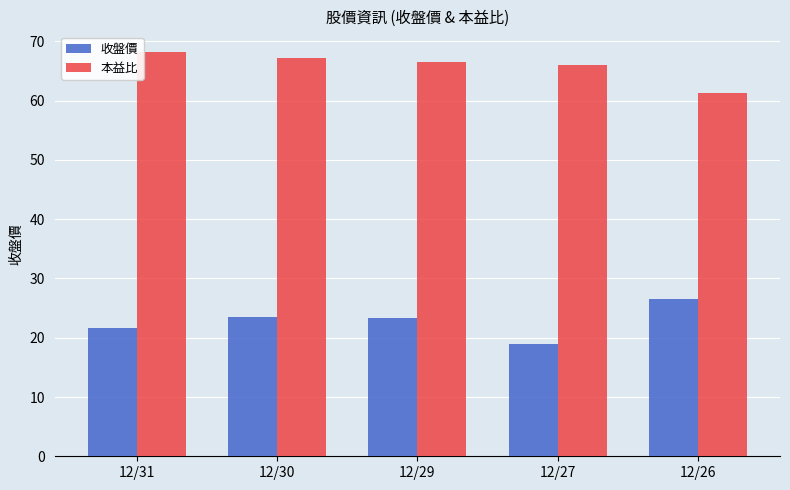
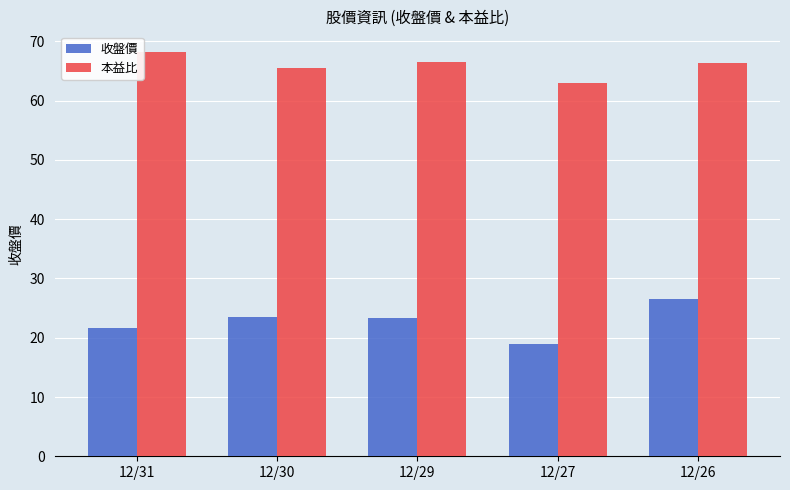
  {
    "收盤價": {
      "12/31": 22,
      "12/30": 24,
      "12/29": 23,
      "12/27": 19,
      "12/26": 27
    },
    "本益比": {
      "12/31": 68,
-     "12/30": 67,
+     "12/30": 66,
      "12/29": 67,
-     "12/27": 66,
-     "12/26": 61
+     "12/27": 63,
+     "12/26": 66
    }
  }
